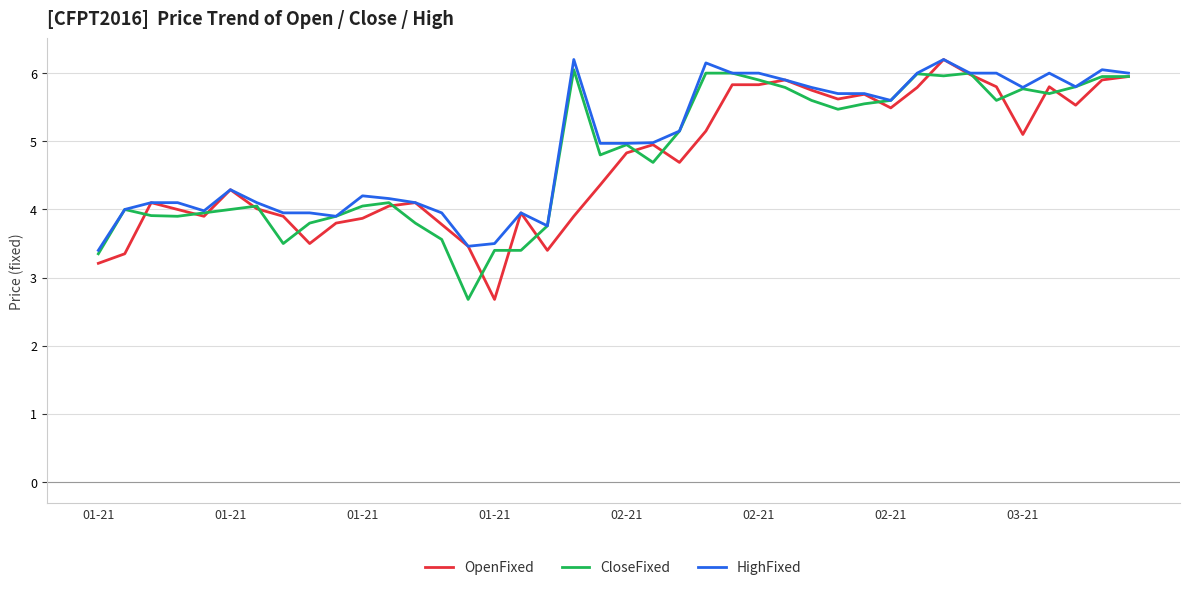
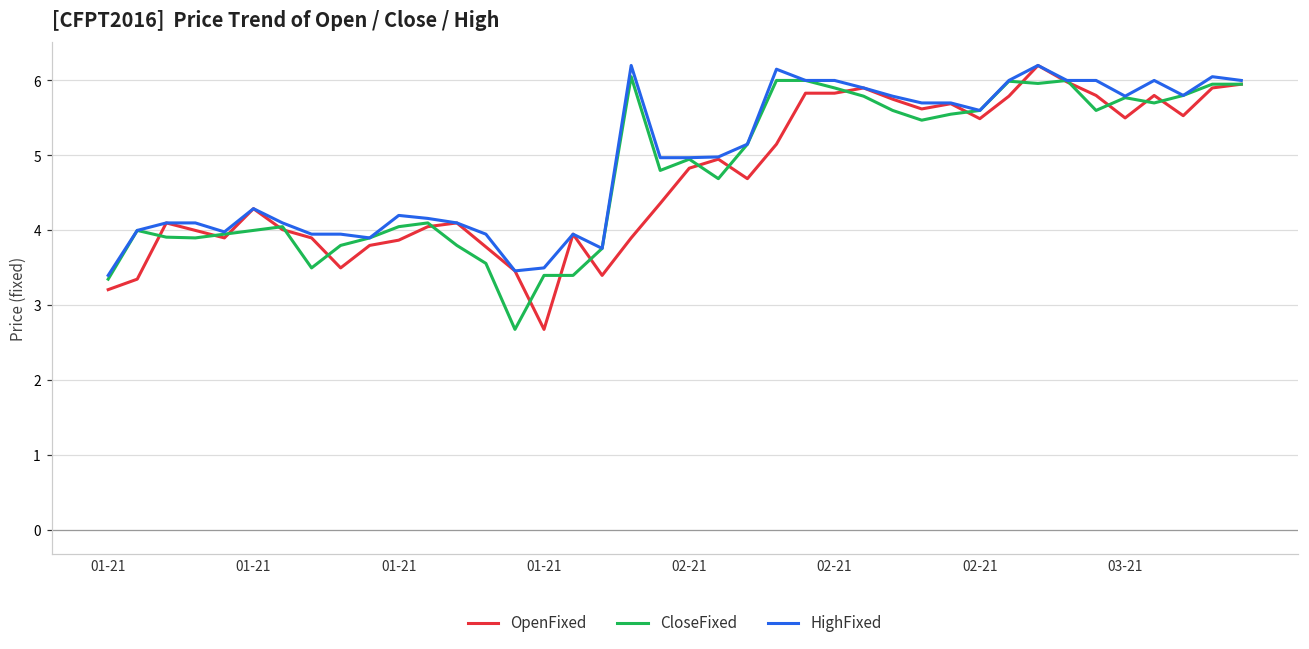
  {
    "OpenFixed": {
-     "03-21": 5.1
+     "03-21": 5.5
    }
  }
